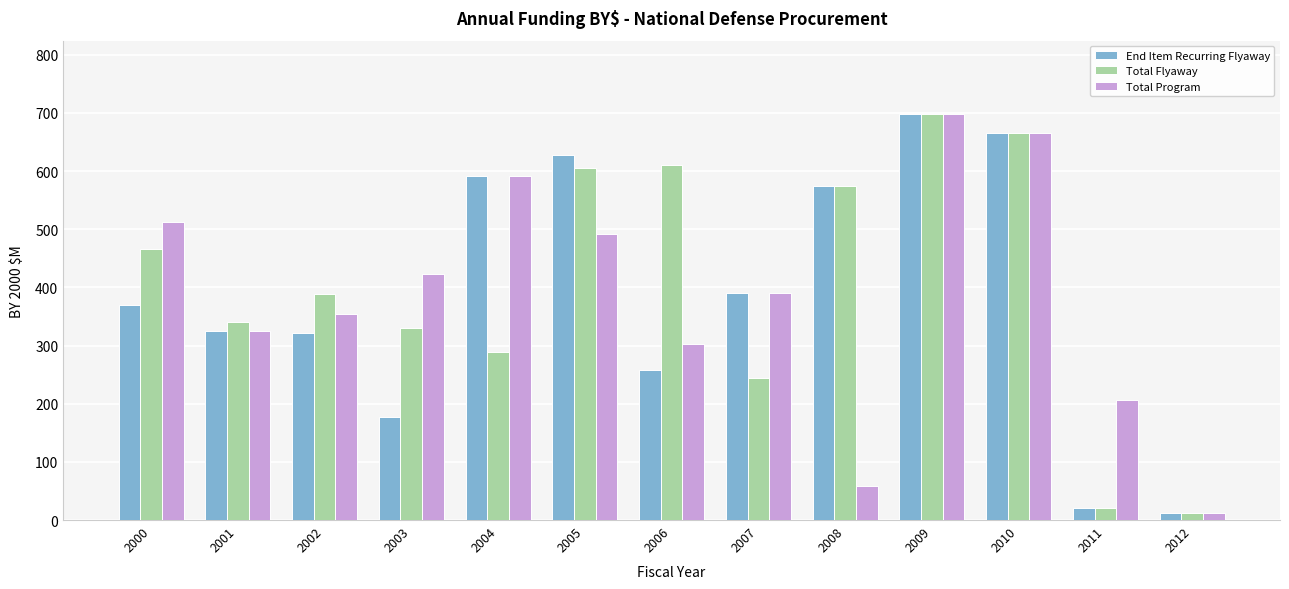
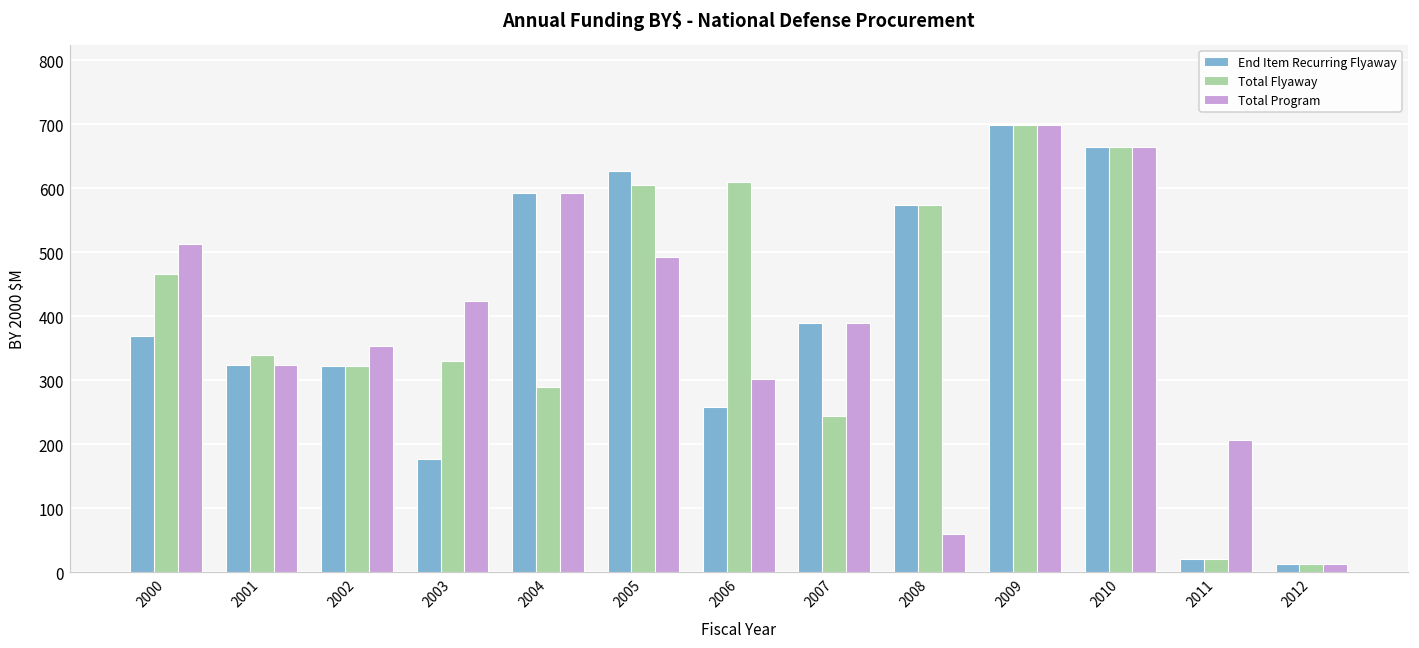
  {
    "End Item Recurring Flyaway": {
      "2000": 370,
      "2001": 320,
      "2002": 320,
      "2003": 180,
      "2004": 590,
      "2005": 630,
      "2006": 260,
      "2007": 390,
      "2008": 570,
      "2009": 700,
      "2010": 660,
      "2011": 20,
      "2012": 10
    },
    "Total Flyaway": {
      "2000": 470,
      "2001": 340,
-     "2002": 390,
+     "2002": 320,
      "2003": 330,
      "2004": 290,
      "2005": 610,
      "2006": 610,
      "2007": 240,
      "2008": 570,
      "2009": 700,
      "2010": 660,
      "2011": 20,
      "2012": 10
    },
    "Total Program": {
      "2000": 510,
      "2001": 320,
      "2002": 350,
      "2003": 420,
      "2004": 590,
      "2005": 490,
      "2006": 300,
      "2007": 390,
      "2008": 60,
      "2009": 700,
      "2010": 660,
      "2011": 210,
      "2012": 10
    }
  }
